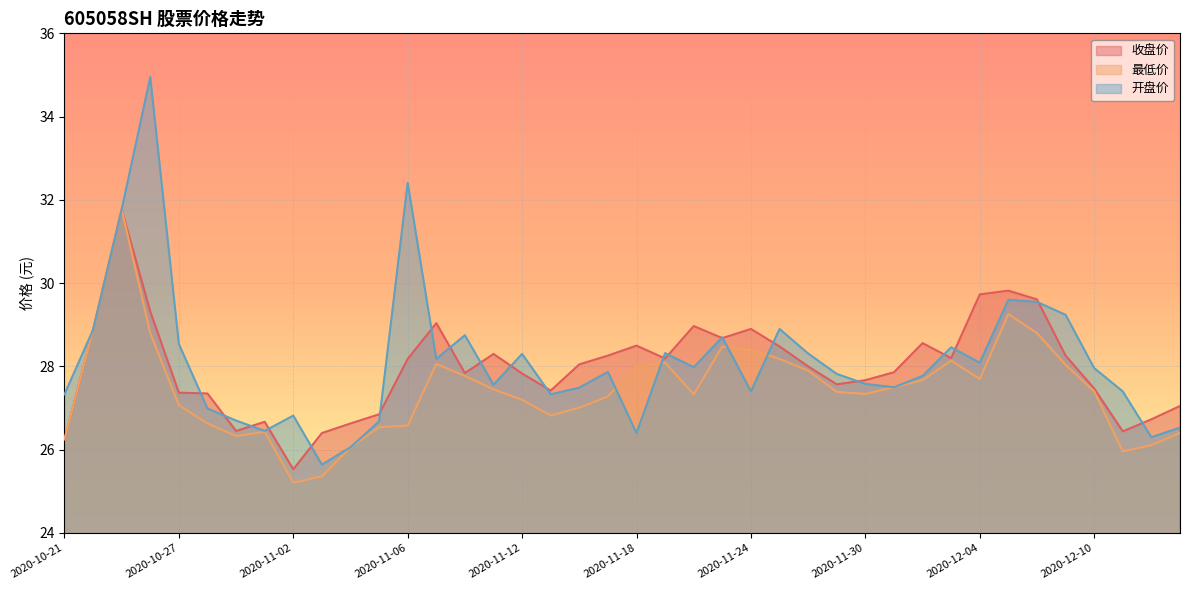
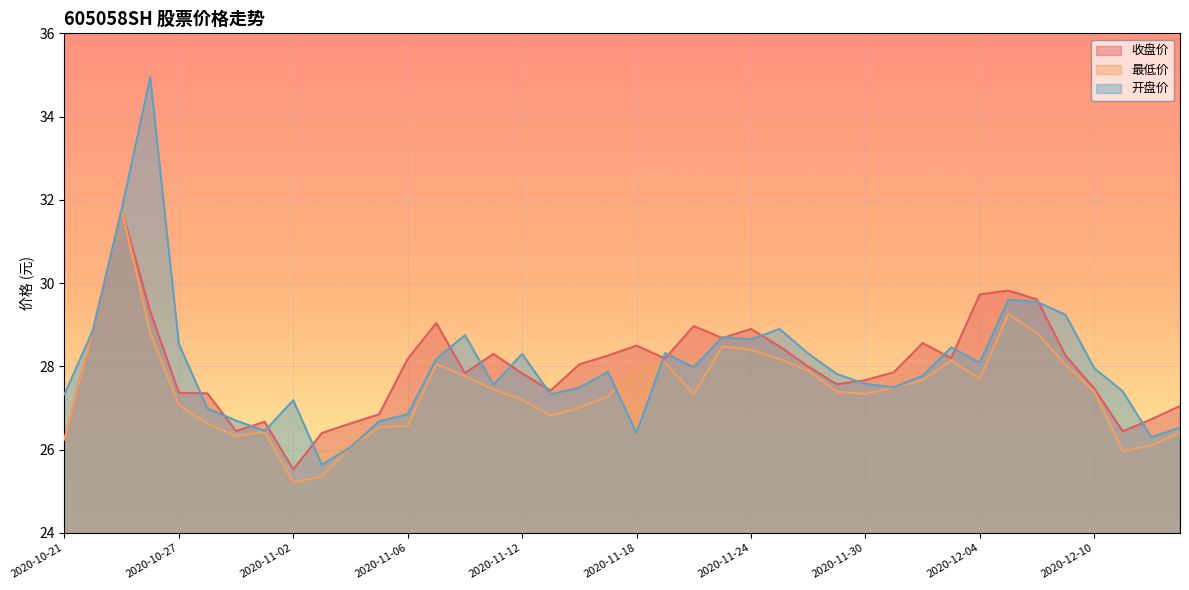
  {
    "开盘价": {
      "2020-10-21": 27.3,
      "2020-10-27": 28.5,
-     "2020-11-02": 26.8,
-     "2020-11-06": 32.4,
+     "2020-11-02": 27.2,
+     "2020-11-06": 26.9,
      "2020-11-12": 28.3,
      "2020-11-18": 26.4,
-     "2020-11-24": 27.4,
+     "2020-11-24": 28.7,
      "2020-11-30": 27.6,
      "2020-12-04": 28.1,
      "2020-12-10": 28.0
    }
  }
